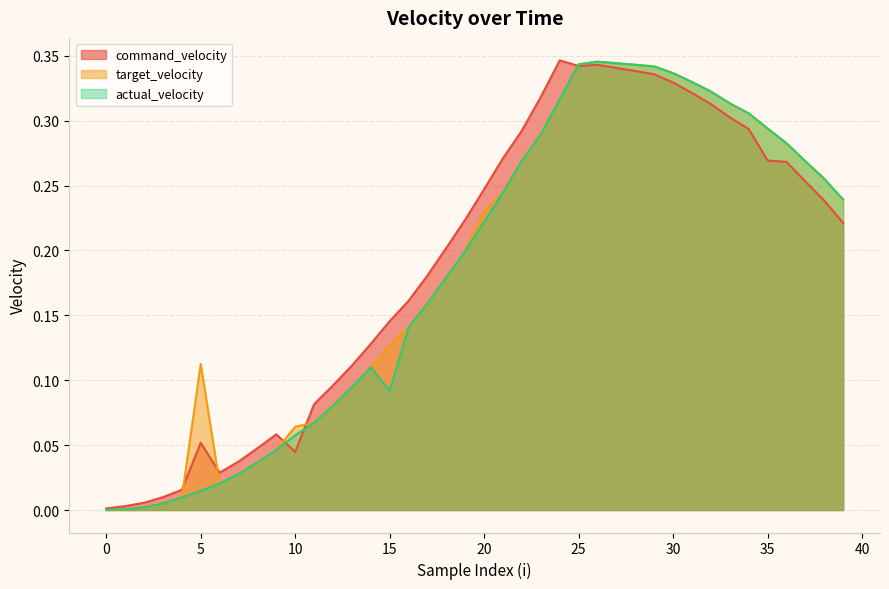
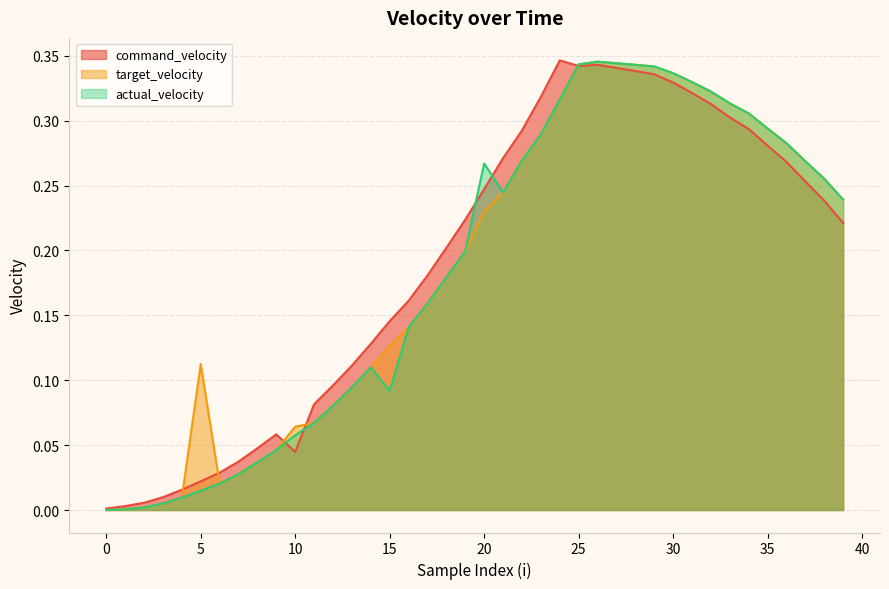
  {
    "command_velocity": {
-     "5": 0.052,
+     "5": 0.022,
      "10": 0.045,
      "15": 0.146,
      "20": 0.247,
      "30": 0.329,
-     "35": 0.269
+     "35": 0.281
    },
    "target_velocity": {
      "5": 0.113,
      "10": 0.064,
      "15": 0.126,
      "20": 0.230
    },
    "actual_velocity": {
      "5": 0.015,
      "10": 0.058,
      "15": 0.092,
-     "20": 0.222
+     "20": 0.267
    }
  }
